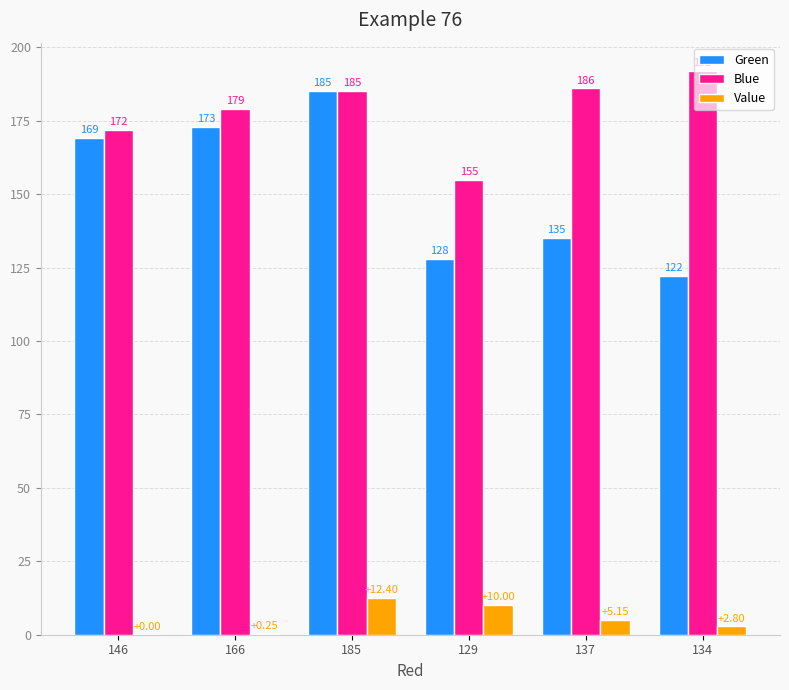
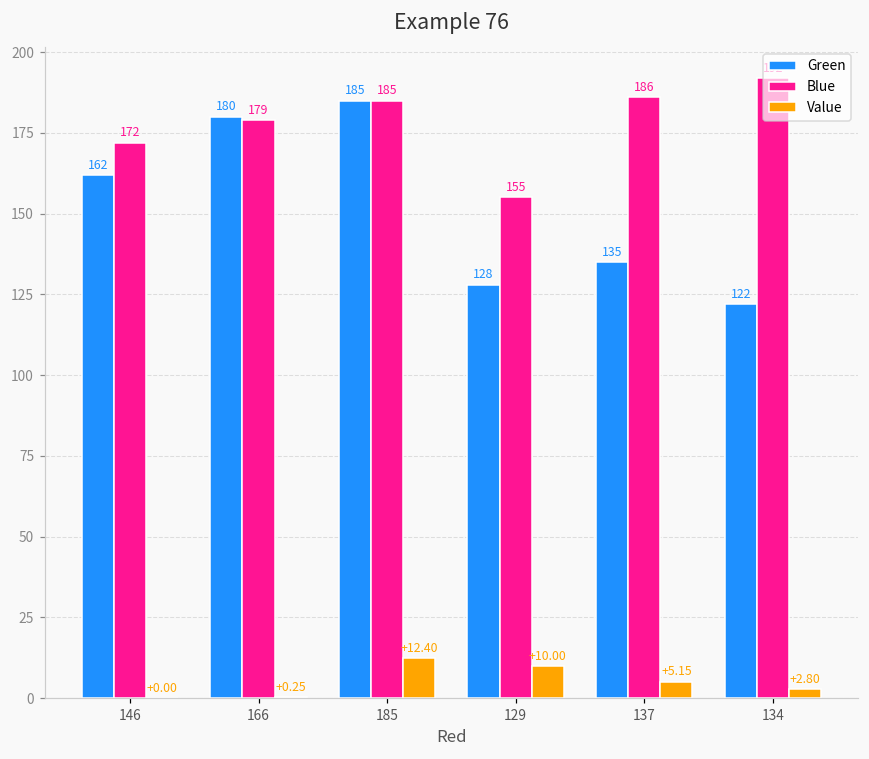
  {
    "Green": {
-     "146": "169",
-     "166": "173",
+     "146": "162",
+     "166": "180",
      "185": "185",
      "129": "128",
      "137": "135",
      "134": "122"
    },
    "Blue": {
      "146": "172",
      "166": "179",
      "185": "185",
      "129": "155",
      "137": "186"
    },
    "Value": {
      "146": "+0.00",
      "166": "+0.25",
      "185": "+12.40",
      "129": "+10.00",
      "137": "+5.15",
      "134": "+2.80"
    }
  }
